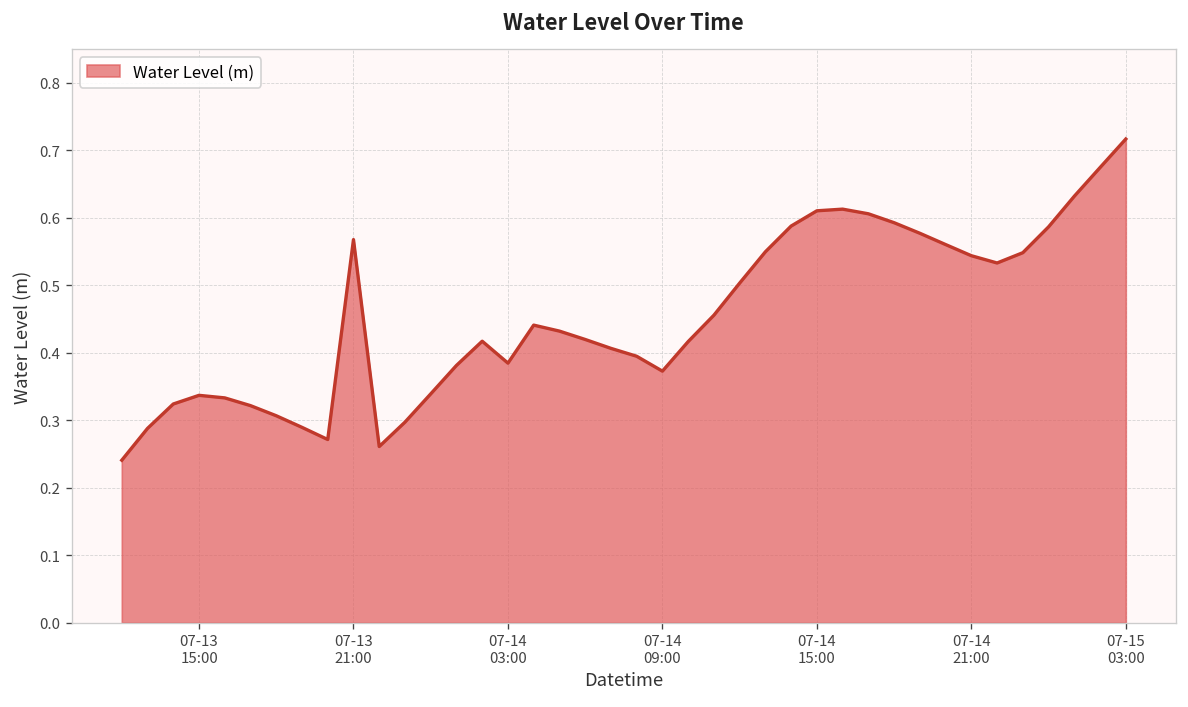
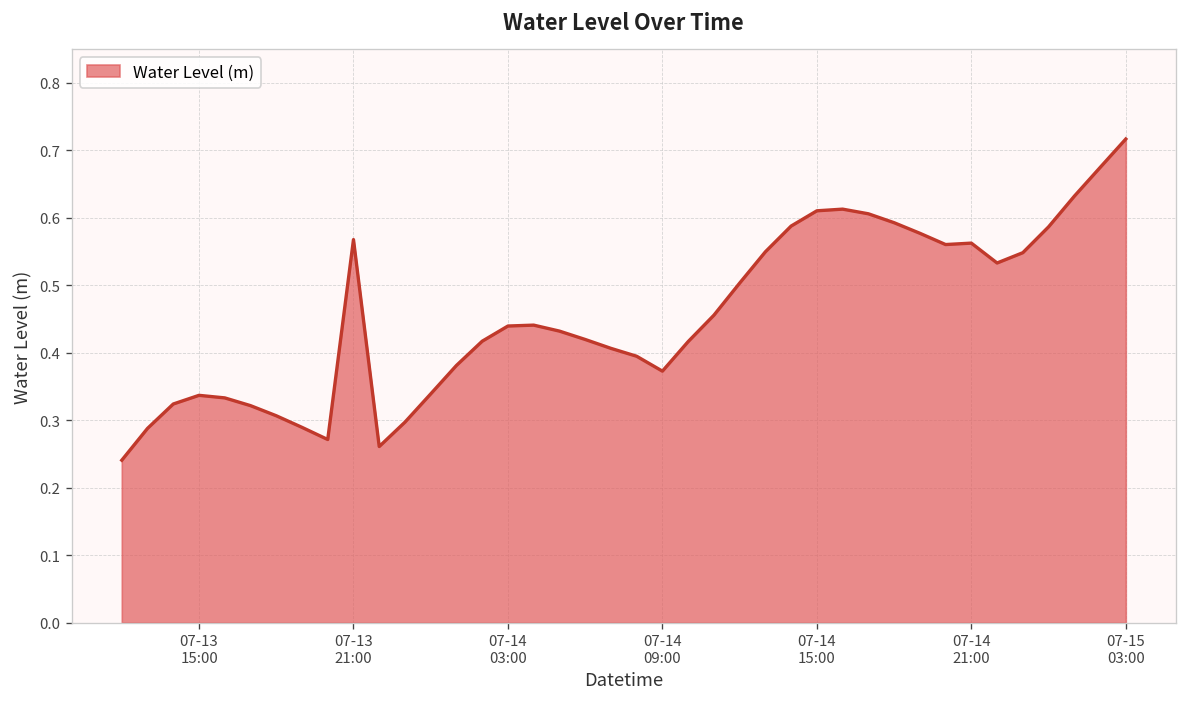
  {
    "07-13 15:00": 0.34,
    "07-13 21:00": 0.57,
-   "07-14 03:00": 0.38,
+   "07-14 03:00": 0.44,
    "07-14 09:00": 0.37,
    "07-14 15:00": 0.61,
-   "07-14 21:00": 0.54,
+   "07-14 21:00": 0.56,
    "07-15 03:00": 0.72
  }
